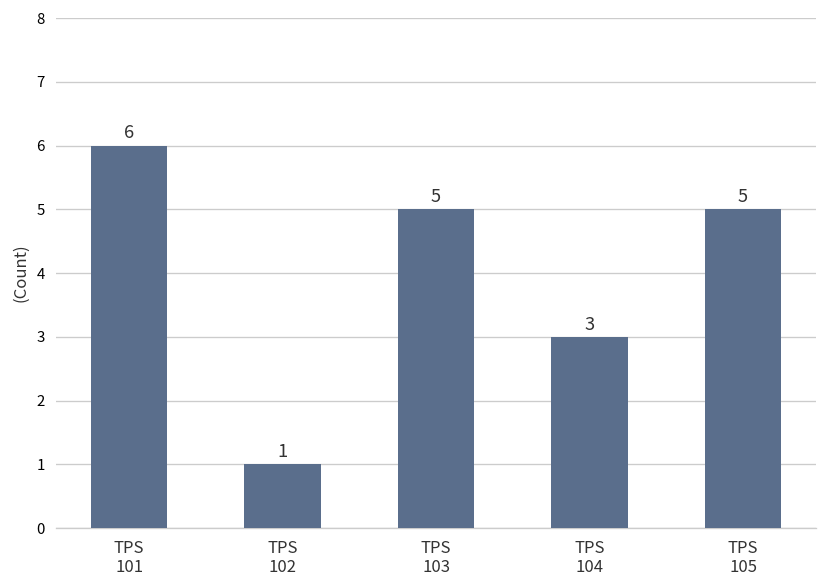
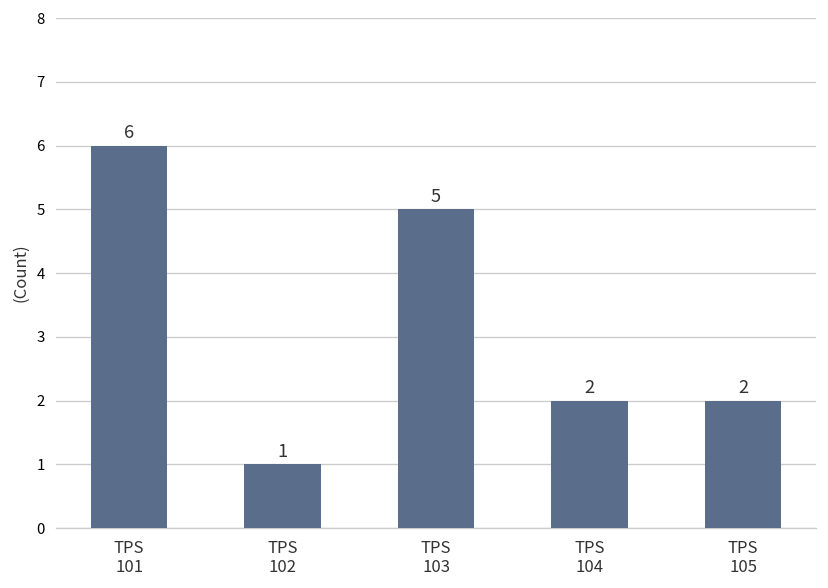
  {
    "TPS 101": 6,
    "TPS 102": 1,
    "TPS 103": 5,
-   "TPS 104": 3,
-   "TPS 105": 5
+   "TPS 104": 2,
+   "TPS 105": 2
  }
